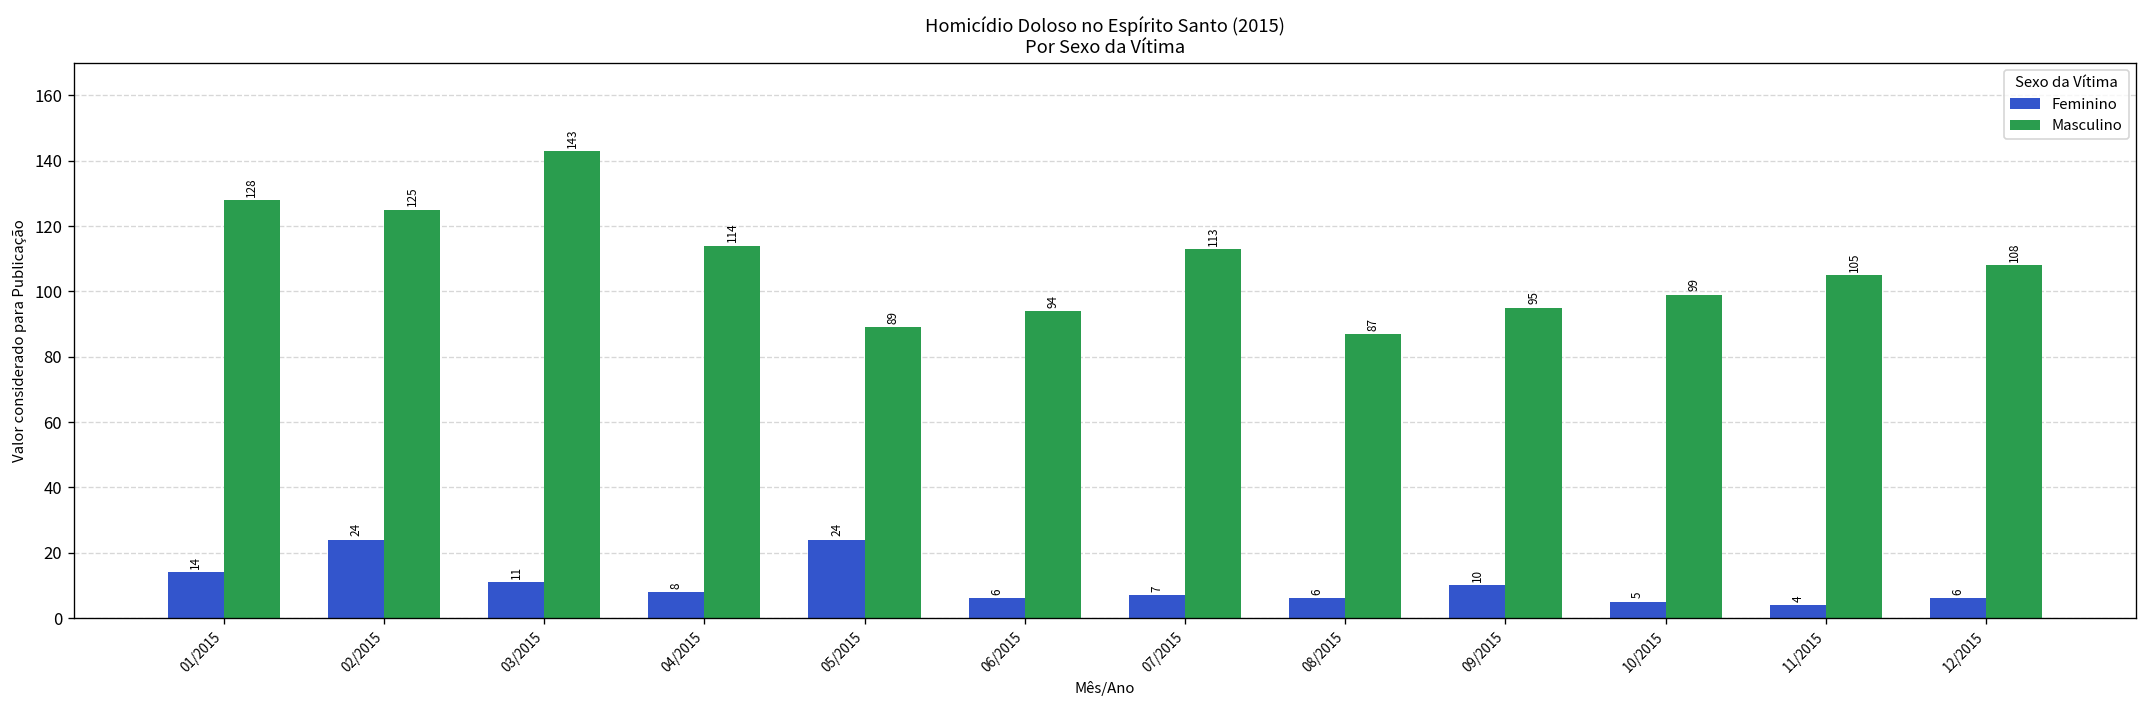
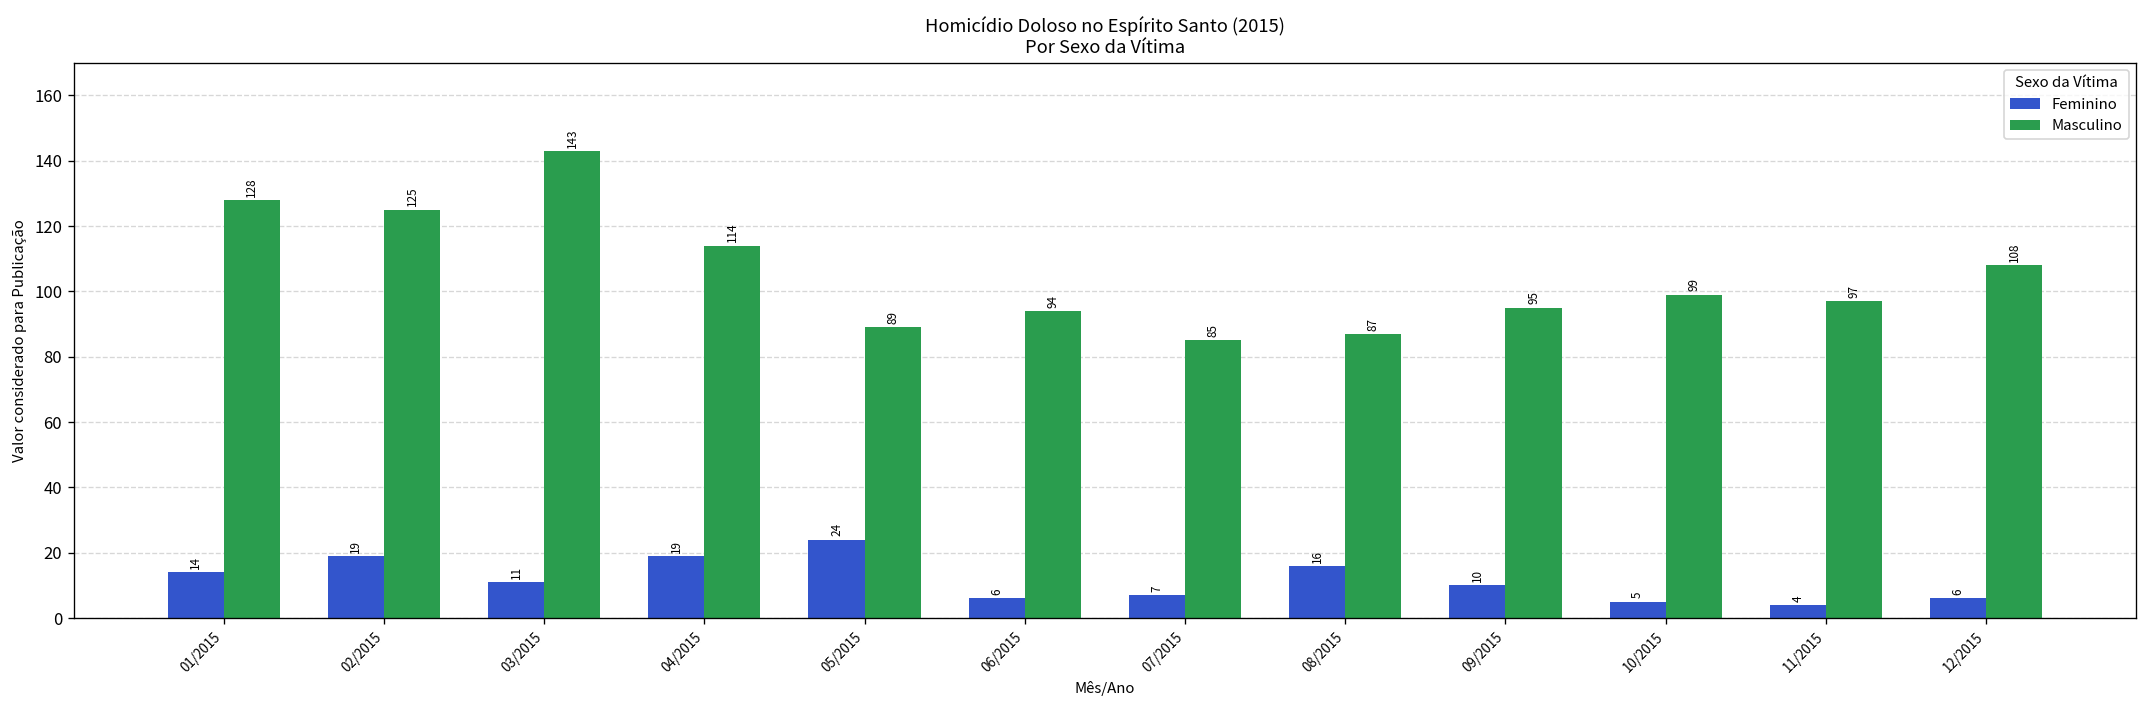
  {
    "Feminino": {
      "01/2015": 14,
-     "02/2015": 24,
+     "02/2015": 19,
      "03/2015": 11,
-     "04/2015": 8,
+     "04/2015": 19,
      "05/2015": 24,
      "06/2015": 6,
      "07/2015": 7,
-     "08/2015": 6,
+     "08/2015": 16,
      "09/2015": 10,
      "10/2015": 5,
      "11/2015": 4,
      "12/2015": 6
    },
    "Masculino": {
      "01/2015": 128,
      "02/2015": 125,
      "03/2015": 143,
      "04/2015": 114,
      "05/2015": 89,
      "06/2015": 94,
-     "07/2015": 113,
+     "07/2015": 85,
      "08/2015": 87,
      "09/2015": 95,
      "10/2015": 99,
-     "11/2015": 105,
+     "11/2015": 97,
      "12/2015": 108
    }
  }
